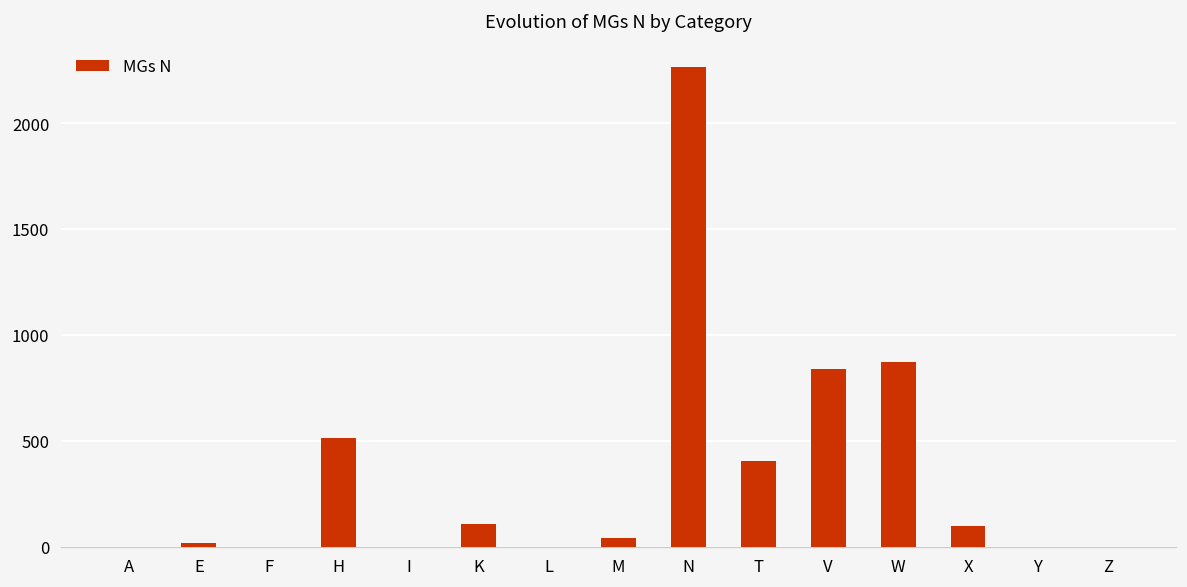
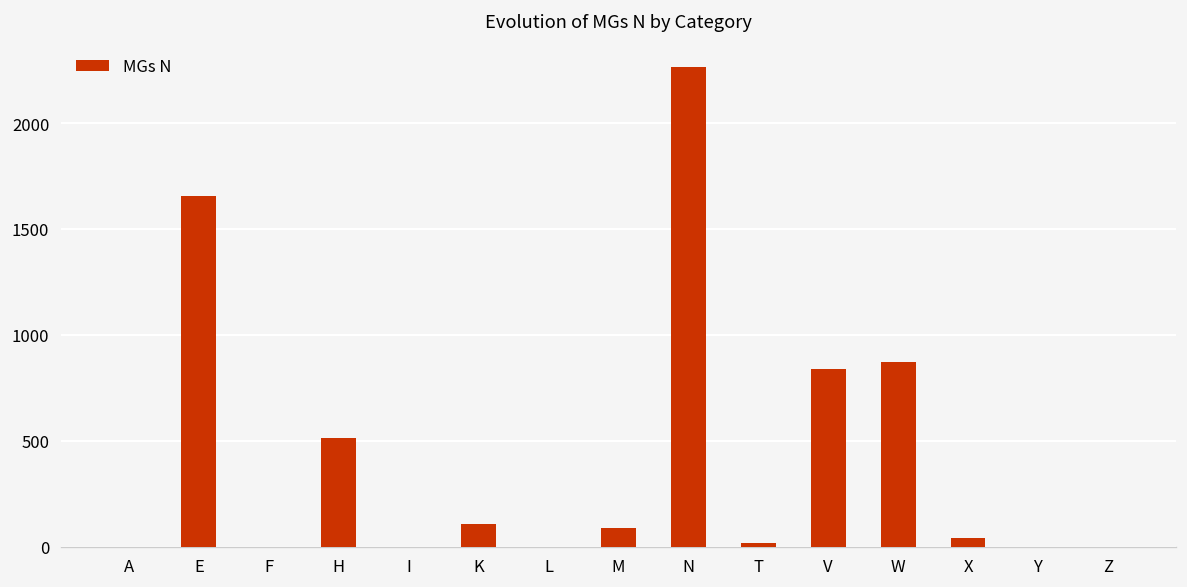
  {
    "A": 0,
-   "E": 20,
+   "E": 1660,
    "F": 0,
    "H": 510,
    "I": 0,
    "K": 110,
    "L": 0,
-   "M": 40,
+   "M": 90,
    "N": 2260,
-   "T": 410,
+   "T": 20,
    "V": 840,
    "W": 870,
-   "X": 100,
+   "X": 40,
    "Y": 0,
    "Z": 0
  }
